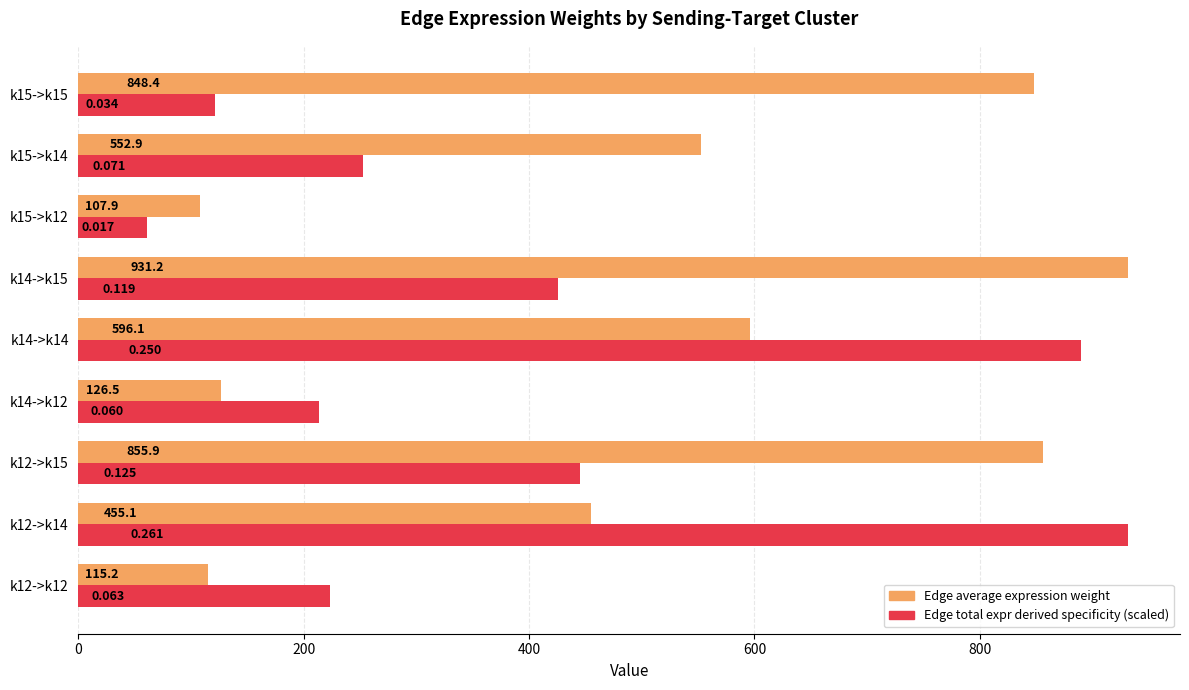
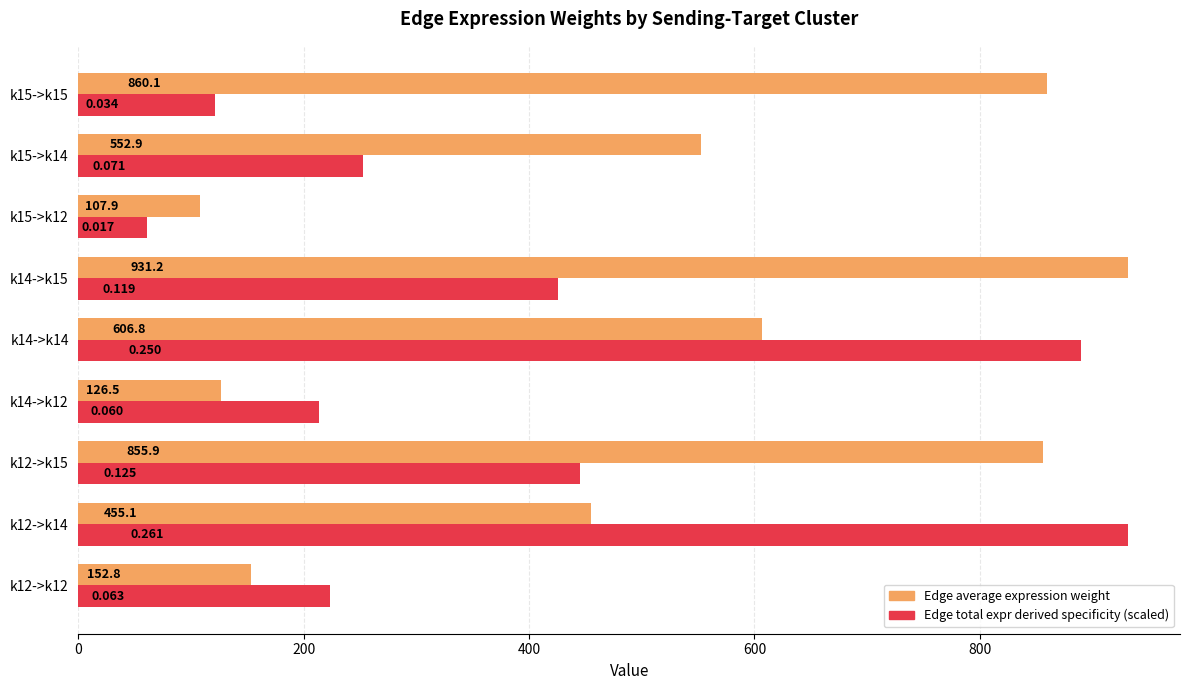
  {
    "Edge average expression weight": {
-     "k15->k15": 848.4,
+     "k15->k15": 860.1,
      "k15->k14": 552.9,
      "k15->k12": 107.9,
      "k14->k15": 931.2,
-     "k14->k14": 596.1,
+     "k14->k14": 606.8,
      "k14->k12": 126.5,
      "k12->k15": 855.9,
      "k12->k14": 455.1,
-     "k12->k12": 115.2
+     "k12->k12": 152.8
    }
  }
